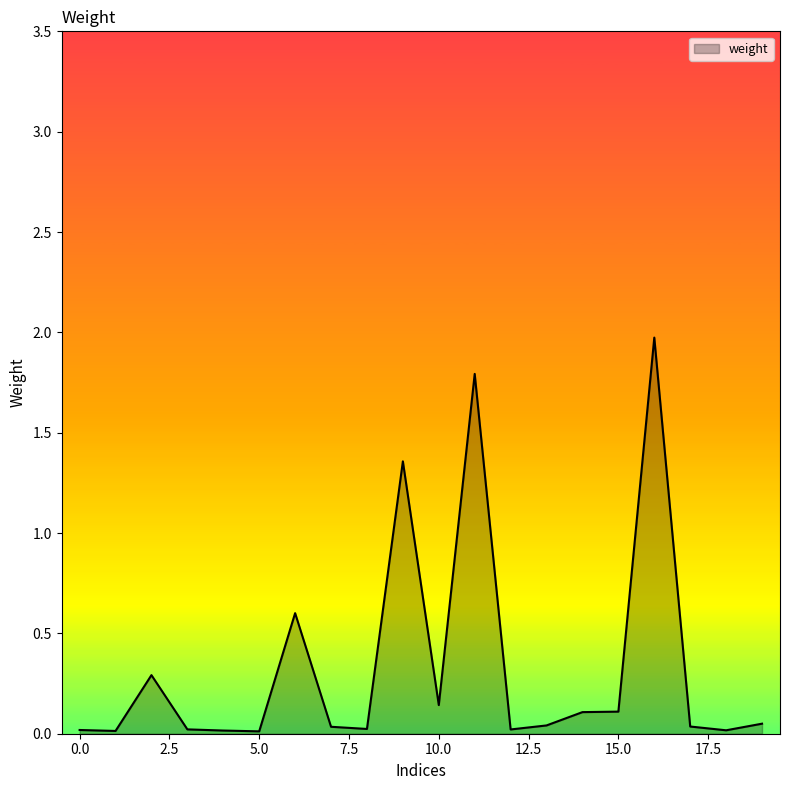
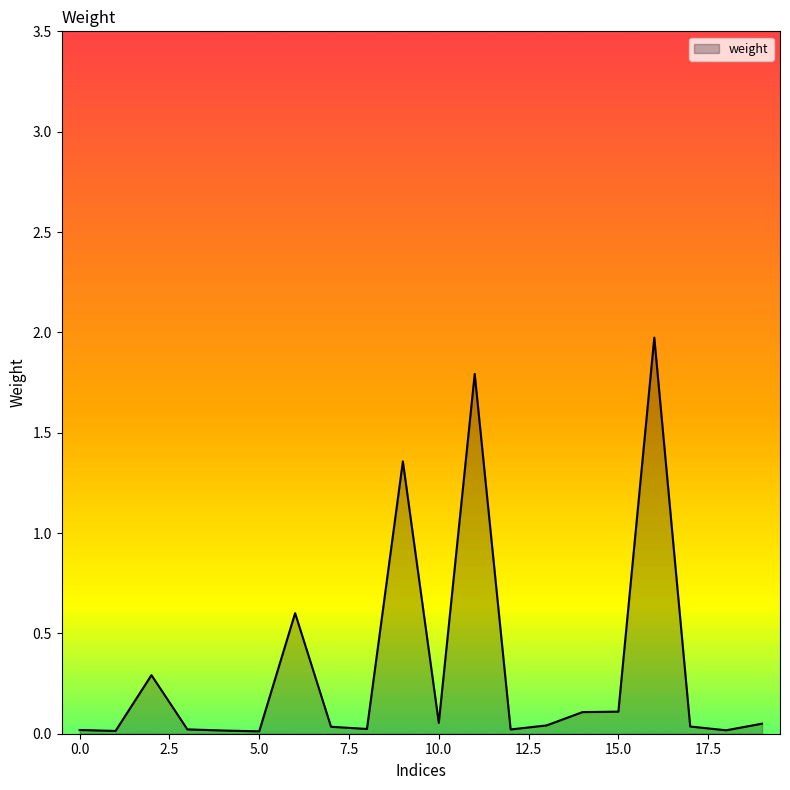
  {
    "0.0": 0.02,
    "5.0": 0.01,
-   "10.0": 0.14,
+   "10.0": 0.05,
    "15.0": 0.11
  }
